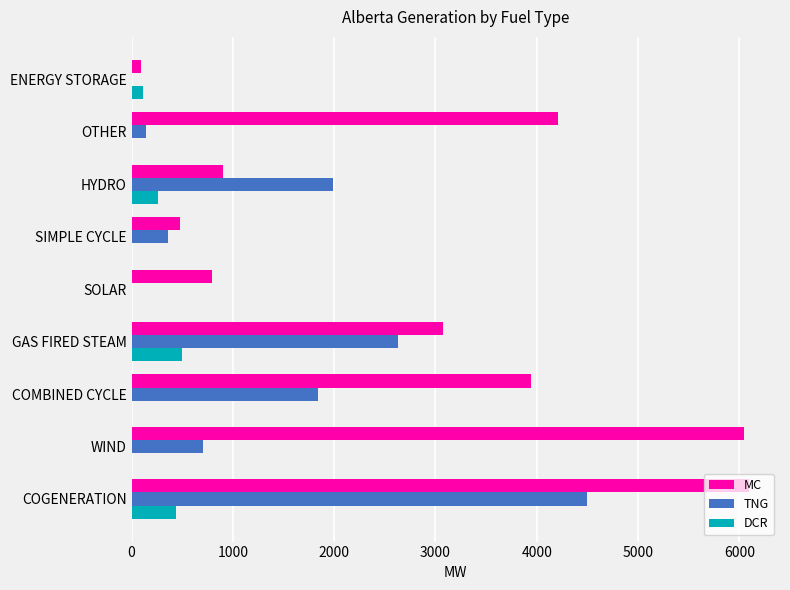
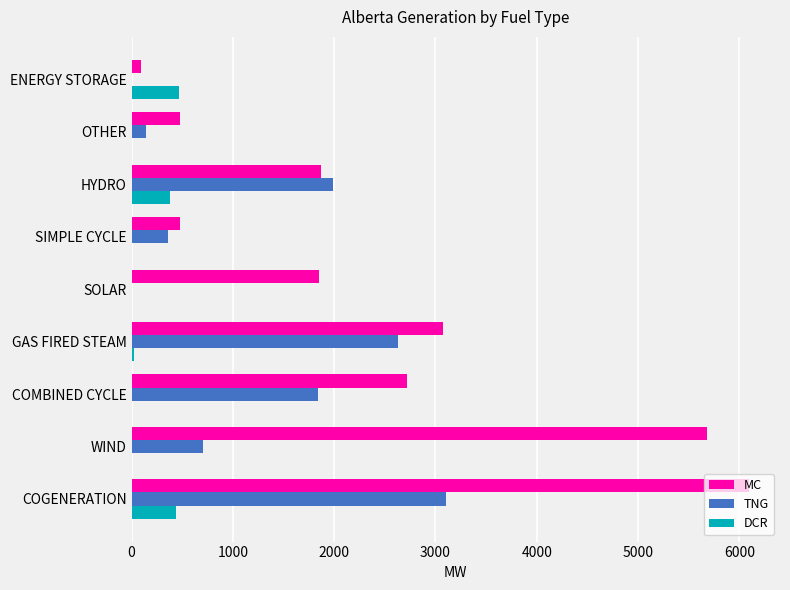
  {
    "MC": {
      "ENERGY STORAGE": 90,
-     "OTHER": 4210,
-     "HYDRO": 900,
+     "OTHER": 480,
+     "HYDRO": 1870,
      "SIMPLE CYCLE": 480,
-     "SOLAR": 790,
+     "SOLAR": 1850,
      "GAS FIRED STEAM": 3080,
-     "COMBINED CYCLE": 3940,
-     "WIND": 6050
+     "COMBINED CYCLE": 2720,
+     "WIND": 5680
    },
    "TNG": {
      "ENERGY STORAGE": 0,
      "OTHER": 140,
      "HYDRO": 1990,
      "SIMPLE CYCLE": 360,
      "SOLAR": 0,
      "GAS FIRED STEAM": 2630,
      "COMBINED CYCLE": 1840,
      "WIND": 710,
-     "COGENERATION": 4500
+     "COGENERATION": 3110
    },
    "DCR": {
-     "ENERGY STORAGE": 120,
+     "ENERGY STORAGE": 470,
      "OTHER": 0,
-     "HYDRO": 260,
+     "HYDRO": 380,
      "SIMPLE CYCLE": 0,
      "SOLAR": 0,
-     "GAS FIRED STEAM": 500,
+     "GAS FIRED STEAM": 20,
      "COMBINED CYCLE": 0,
      "WIND": 0,
      "COGENERATION": 440
    }
  }
